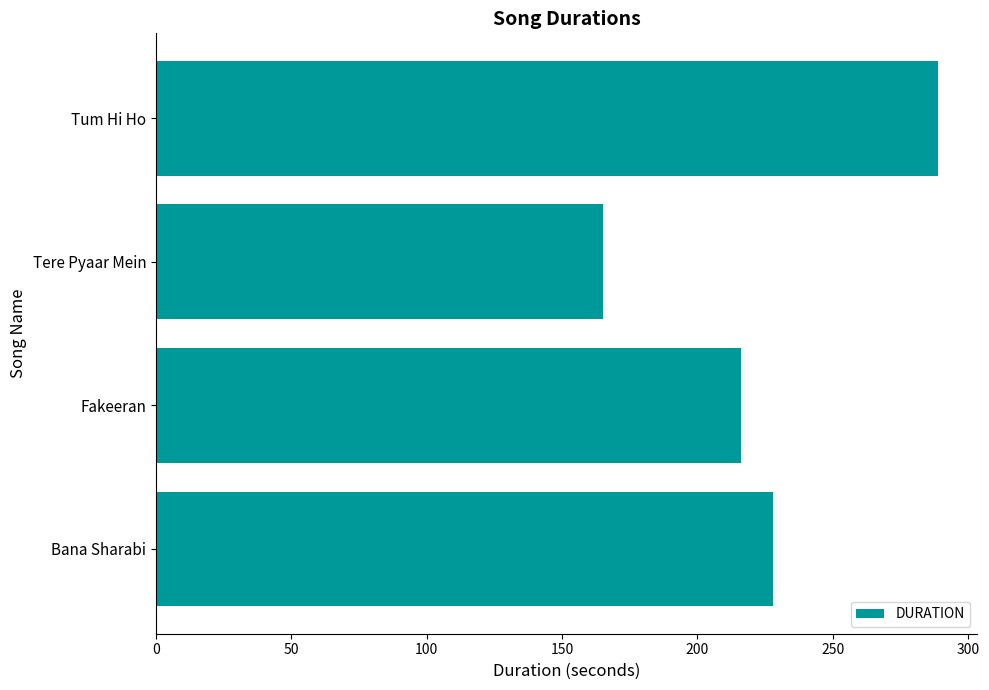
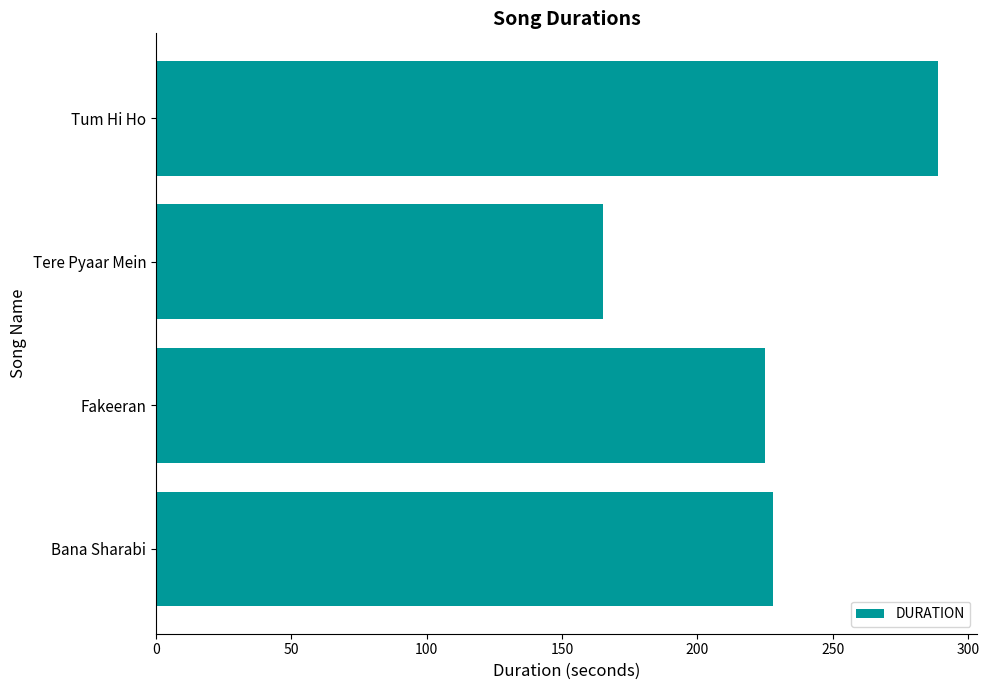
  {
    "Tum Hi Ho": 289,
    "Tere Pyaar Mein": 165,
-   "Fakeeran": 216,
+   "Fakeeran": 225,
    "Bana Sharabi": 228
  }
